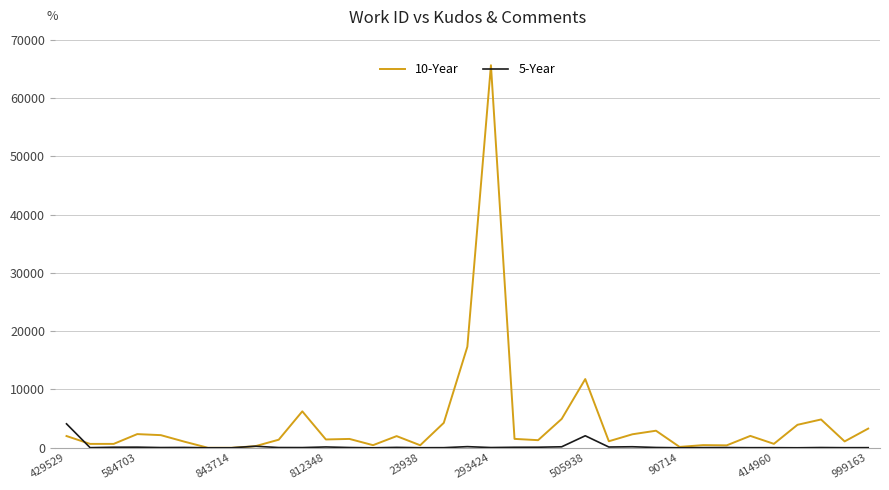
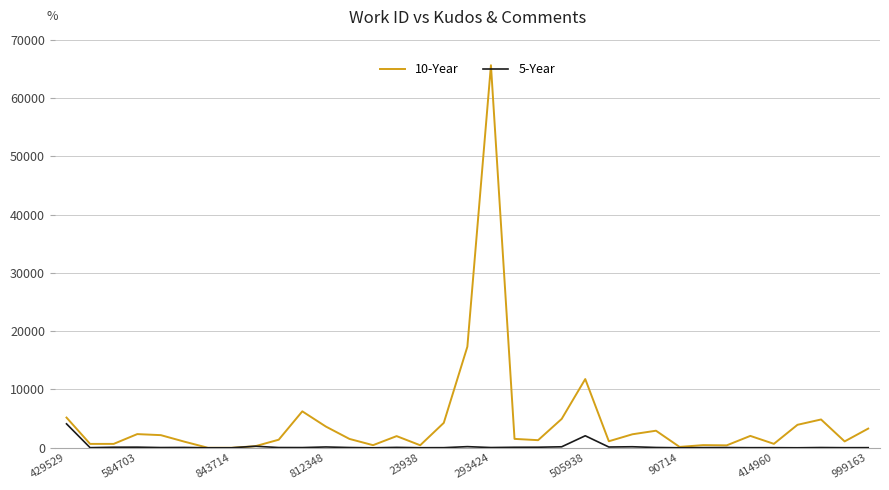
  {
    "10-Year": {
-     "429529": 2000,
+     "429529": 5000,
      "584703": 2000,
-     "812348": 1000,
+     "812348": 4000,
      "293424": 66000,
      "505938": 12000,
      "414960": 1000,
      "999163": 3000
    },
    "5-Year": {
      "429529": 4000,
      "584703": 0,
      "812348": 0,
      "293424": 0,
      "505938": 2000,
      "414960": 0,
      "999163": 0
    }
  }
